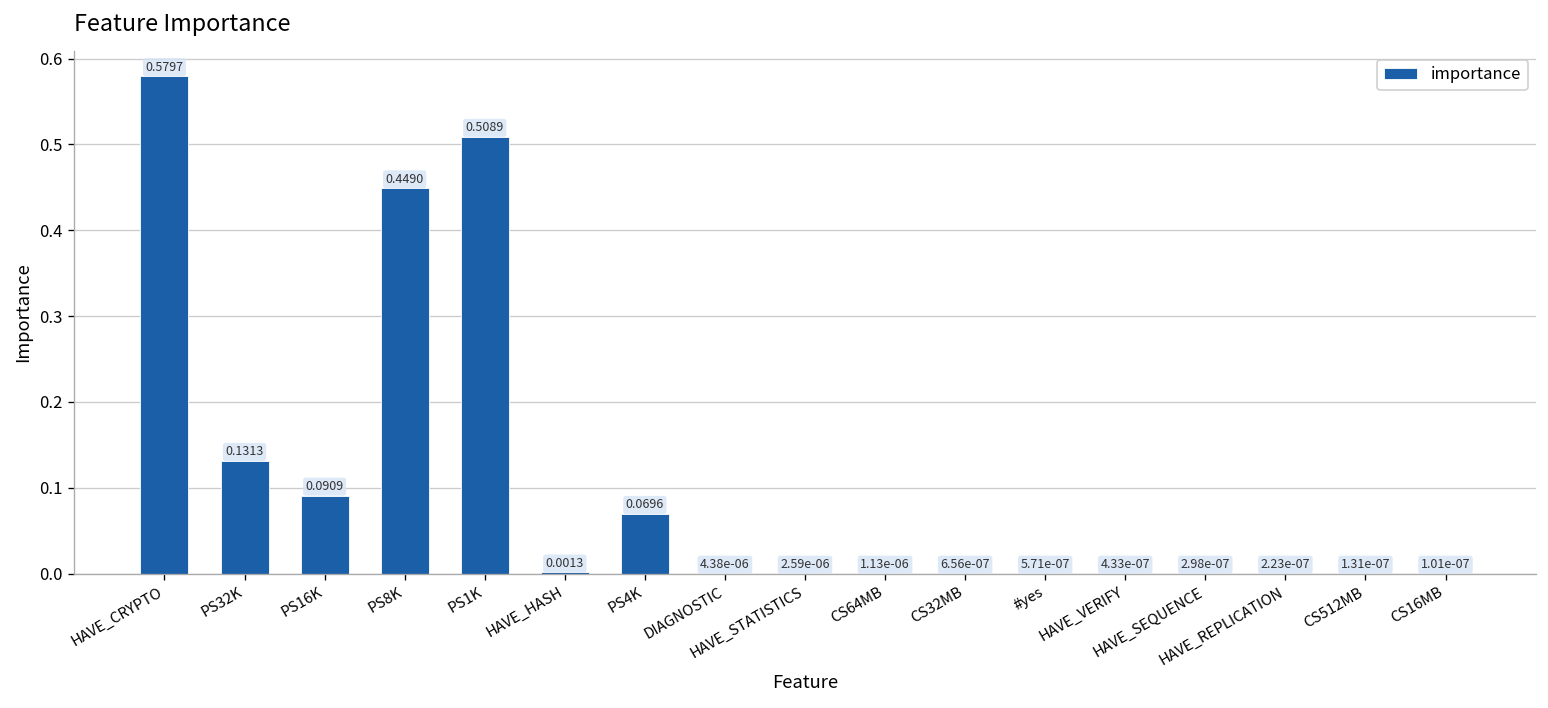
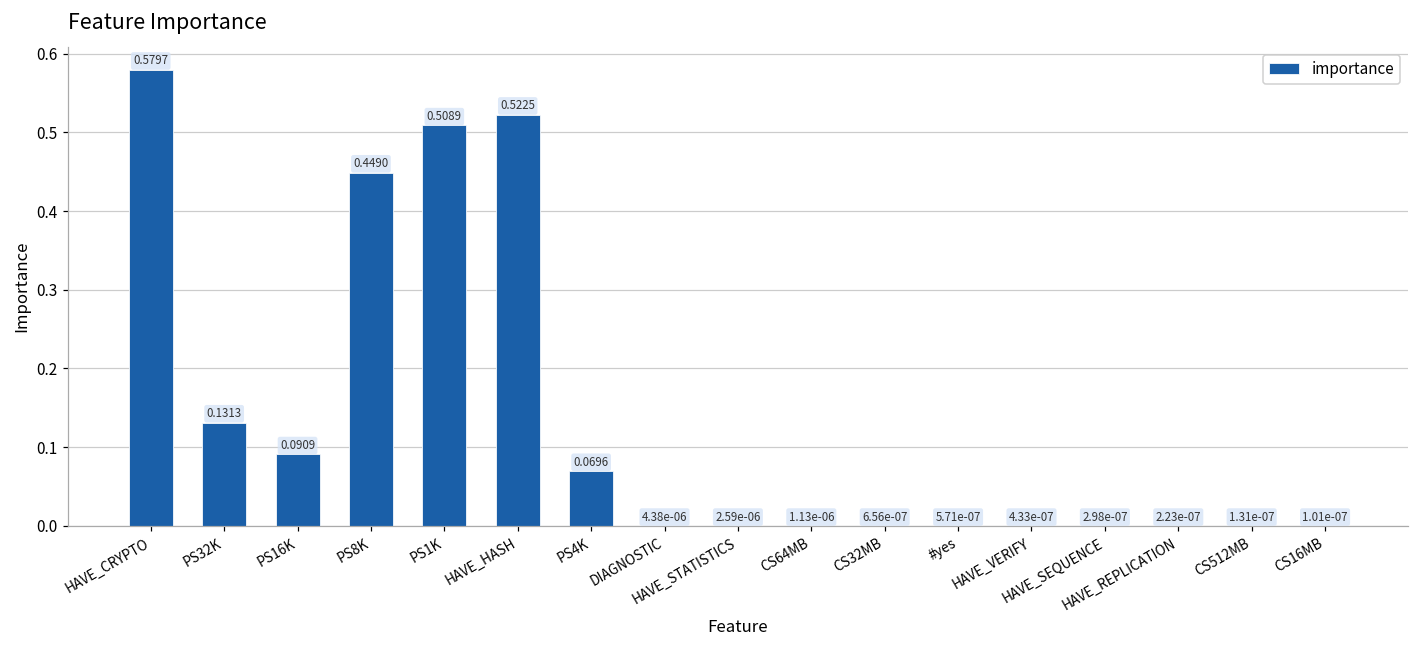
  {
-   "HAVE_HASH": 0.0013
+   "HAVE_HASH": 0.5225
  }
